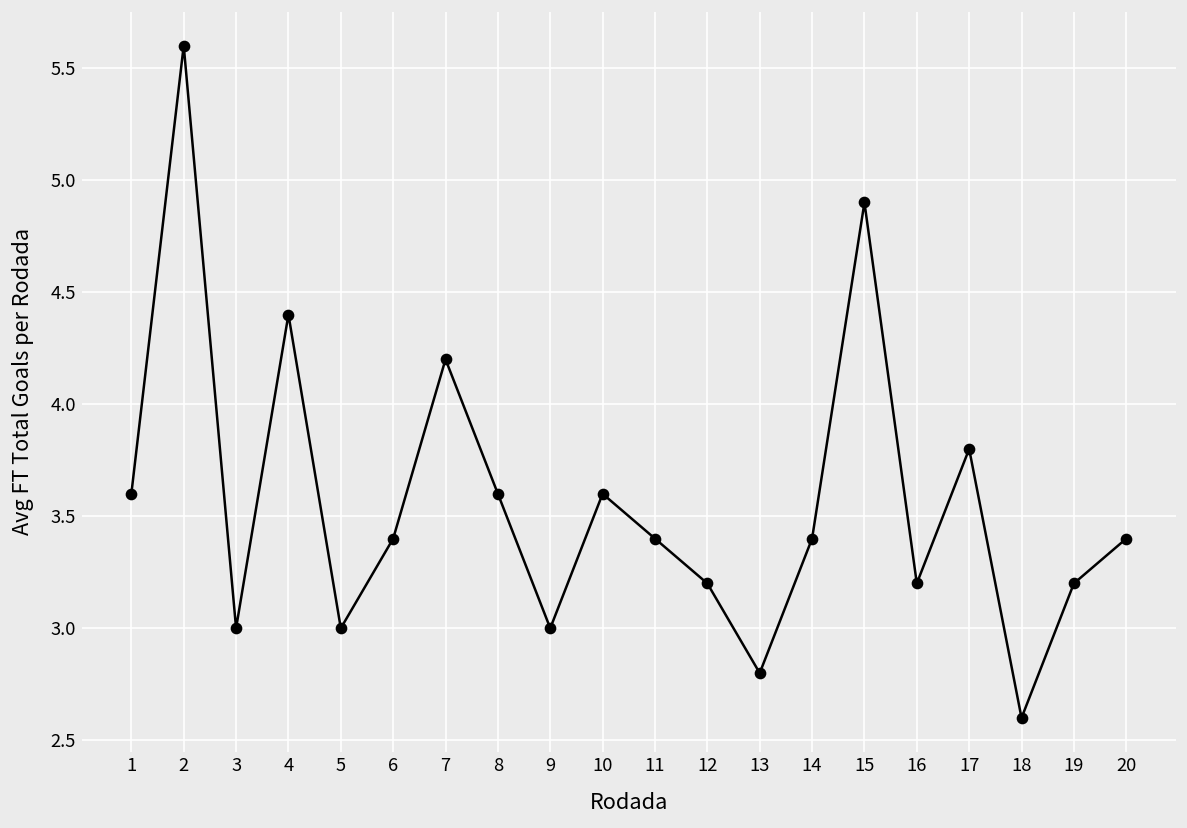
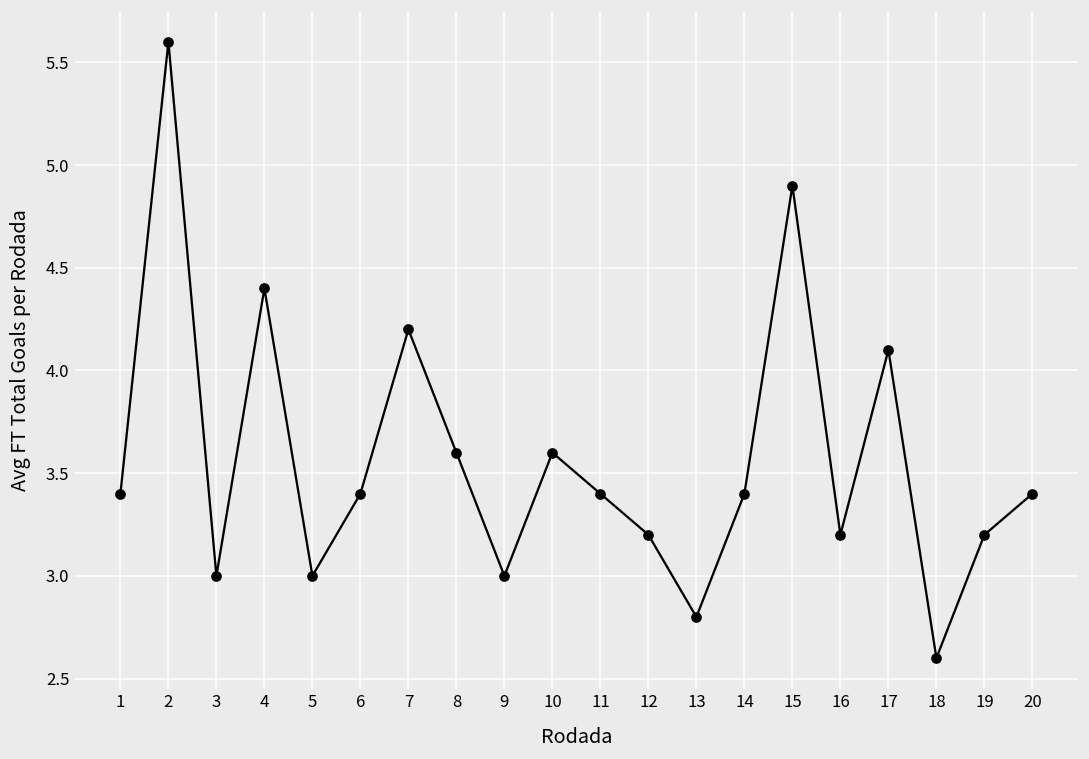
  {
-   "1": 3.6,
+   "1": 3.4,
    "2": 5.6,
    "3": 3.0,
    "4": 4.4,
    "5": 3.0,
    "6": 3.4,
    "7": 4.2,
    "8": 3.6,
    "9": 3.0,
    "10": 3.6,
    "11": 3.4,
    "12": 3.2,
    "13": 2.8,
    "14": 3.4,
    "15": 4.9,
    "16": 3.2,
-   "17": 3.8,
+   "17": 4.1,
    "18": 2.6,
    "19": 3.2,
    "20": 3.4
  }
